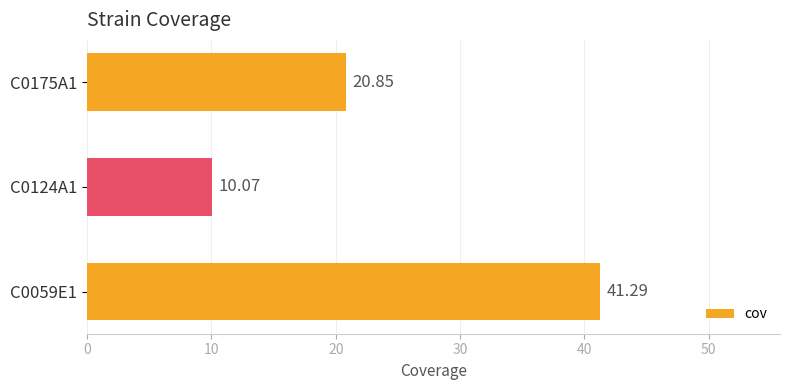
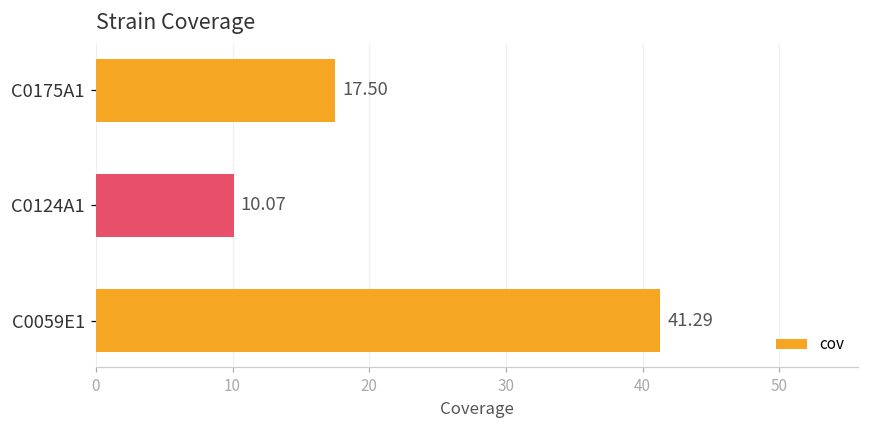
  {
-   "C0175A1": 20.85,
+   "C0175A1": 17.50,
    "C0124A1": 10.07,
    "C0059E1": 41.29
  }
